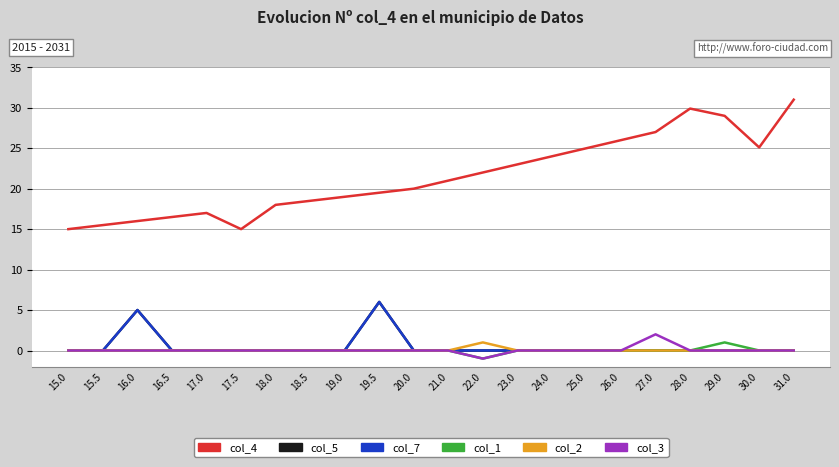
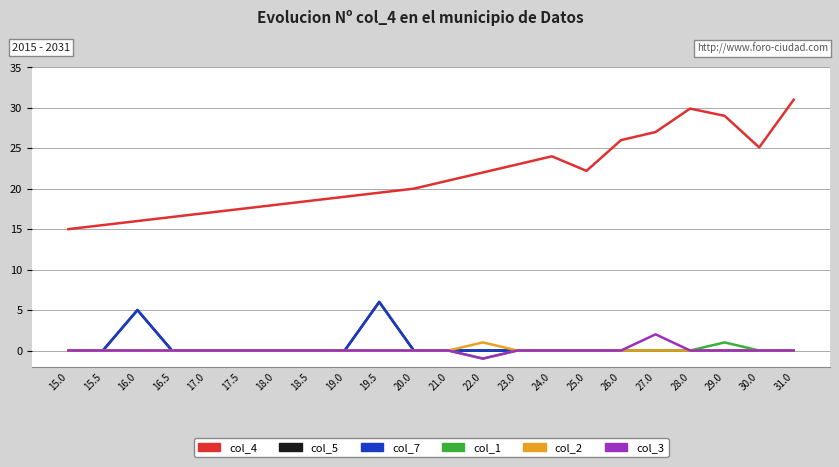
  {
    "col_4": {
      "15.0": 15,
      "15.5": 16,
      "16.0": 16,
      "16.5": 17,
      "17.0": 17,
-     "17.5": 15,
+     "17.5": 18,
      "18.0": 18,
      "18.5": 19,
      "19.0": 19,
      "19.5": 20,
      "20.0": 20,
      "21.0": 21,
      "22.0": 22,
      "23.0": 23,
      "24.0": 24,
-     "25.0": 25,
+     "25.0": 22,
      "26.0": 26,
      "27.0": 27,
      "28.0": 30,
      "29.0": 29,
      "30.0": 25,
      "31.0": 31
    },
    "col_7": {
      "16.0": 5,
      "19.5": 6,
      "22.0": 0
    },
    "col_1": {
      "29.0": 1
    },
    "col_2": {
      "22.0": 1
    },
    "col_3": {
      "27.0": 2
    }
  }
